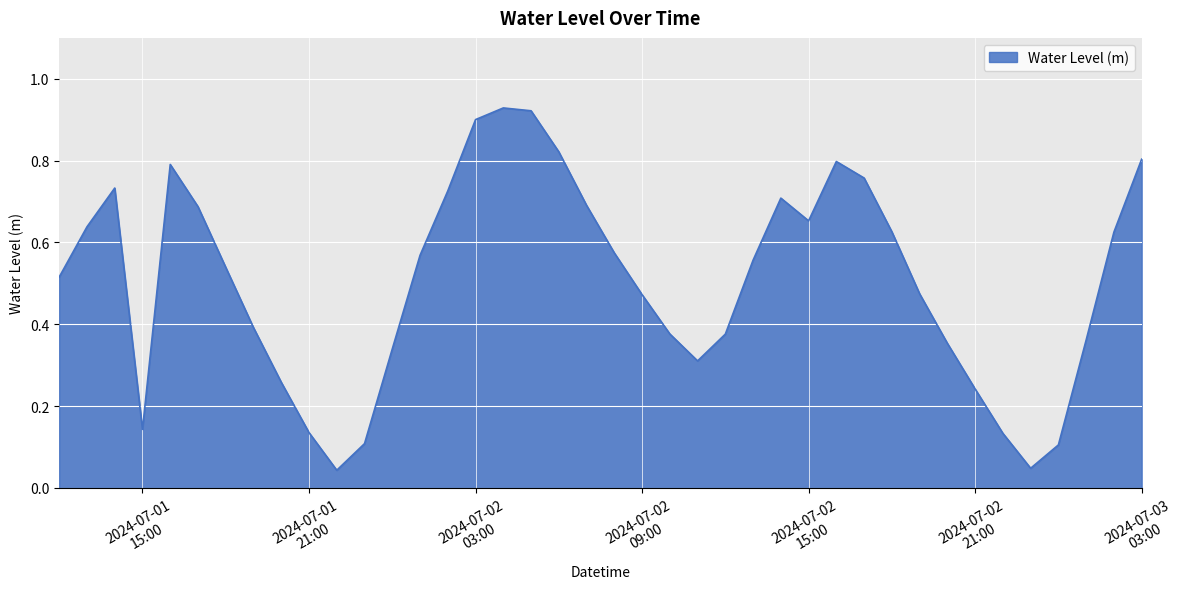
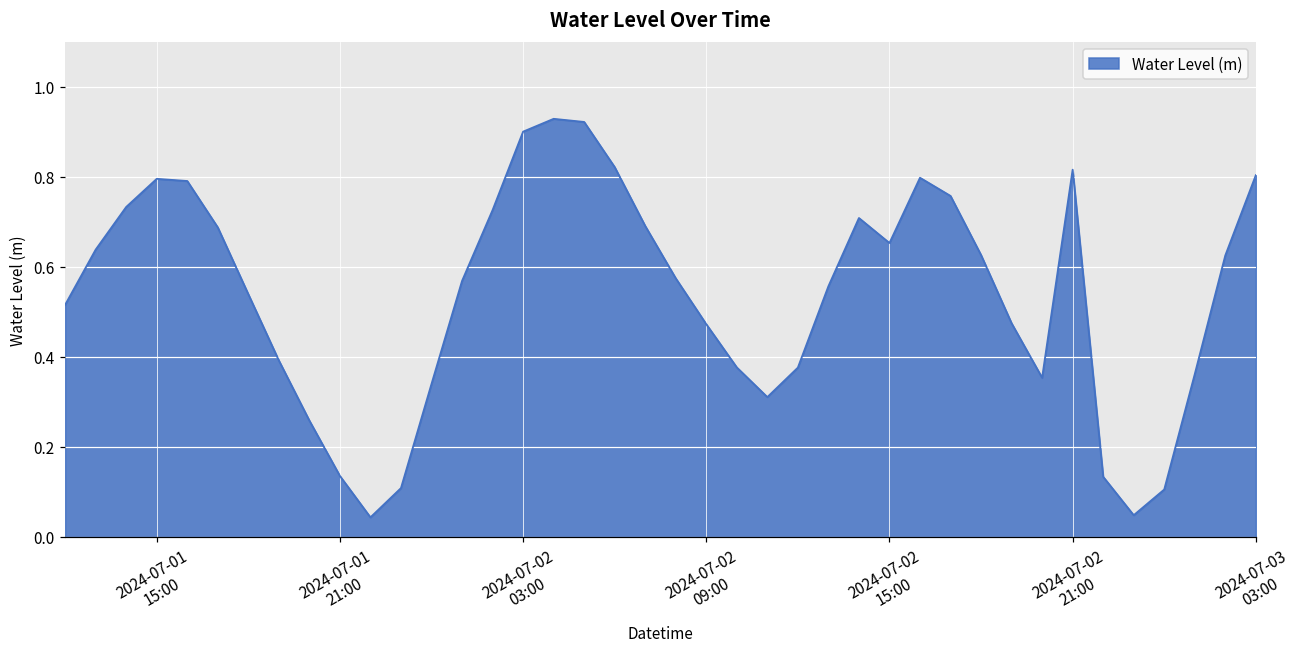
  {
-   "2024-07-01 15:00": 0.14,
+   "2024-07-01 15:00": 0.80,
    "2024-07-01 21:00": 0.14,
    "2024-07-02 03:00": 0.90,
    "2024-07-02 09:00": 0.47,
    "2024-07-02 15:00": 0.65,
-   "2024-07-02 21:00": 0.24,
+   "2024-07-02 21:00": 0.82,
    "2024-07-03 03:00": 0.80
  }
